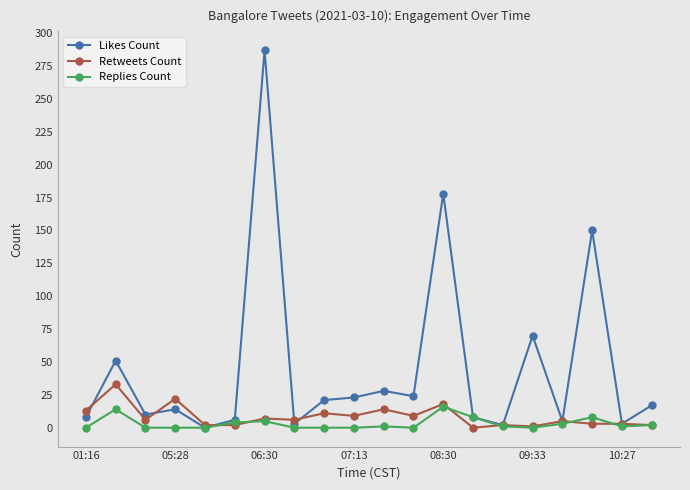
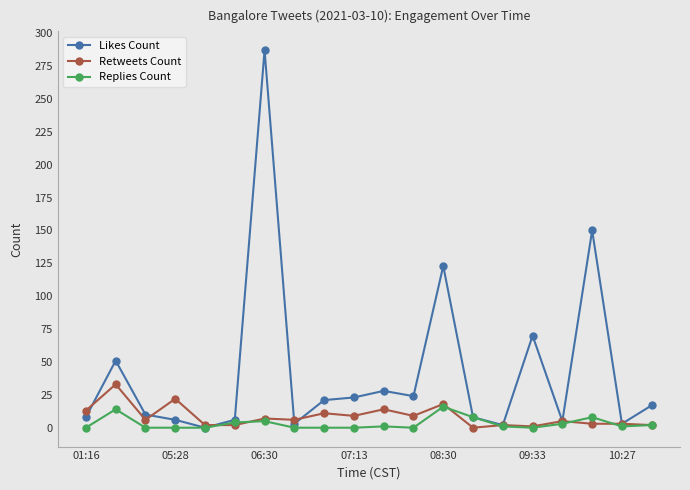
  {
    "Likes Count": {
      "01:16": 8,
-     "05:28": 14,
+     "05:28": 6,
      "06:30": 287,
      "07:13": 23,
-     "08:30": 178,
+     "08:30": 123,
      "09:33": 70
    },
    "Retweets Count": {
      "01:16": 13,
      "05:28": 22,
      "06:30": 7,
      "07:13": 9,
      "08:30": 18
    },
    "Replies Count": {
      "01:16": 0,
      "05:28": 0,
      "06:30": 5,
      "07:13": 0,
      "08:30": 16,
      "10:27": 1
    }
  }
